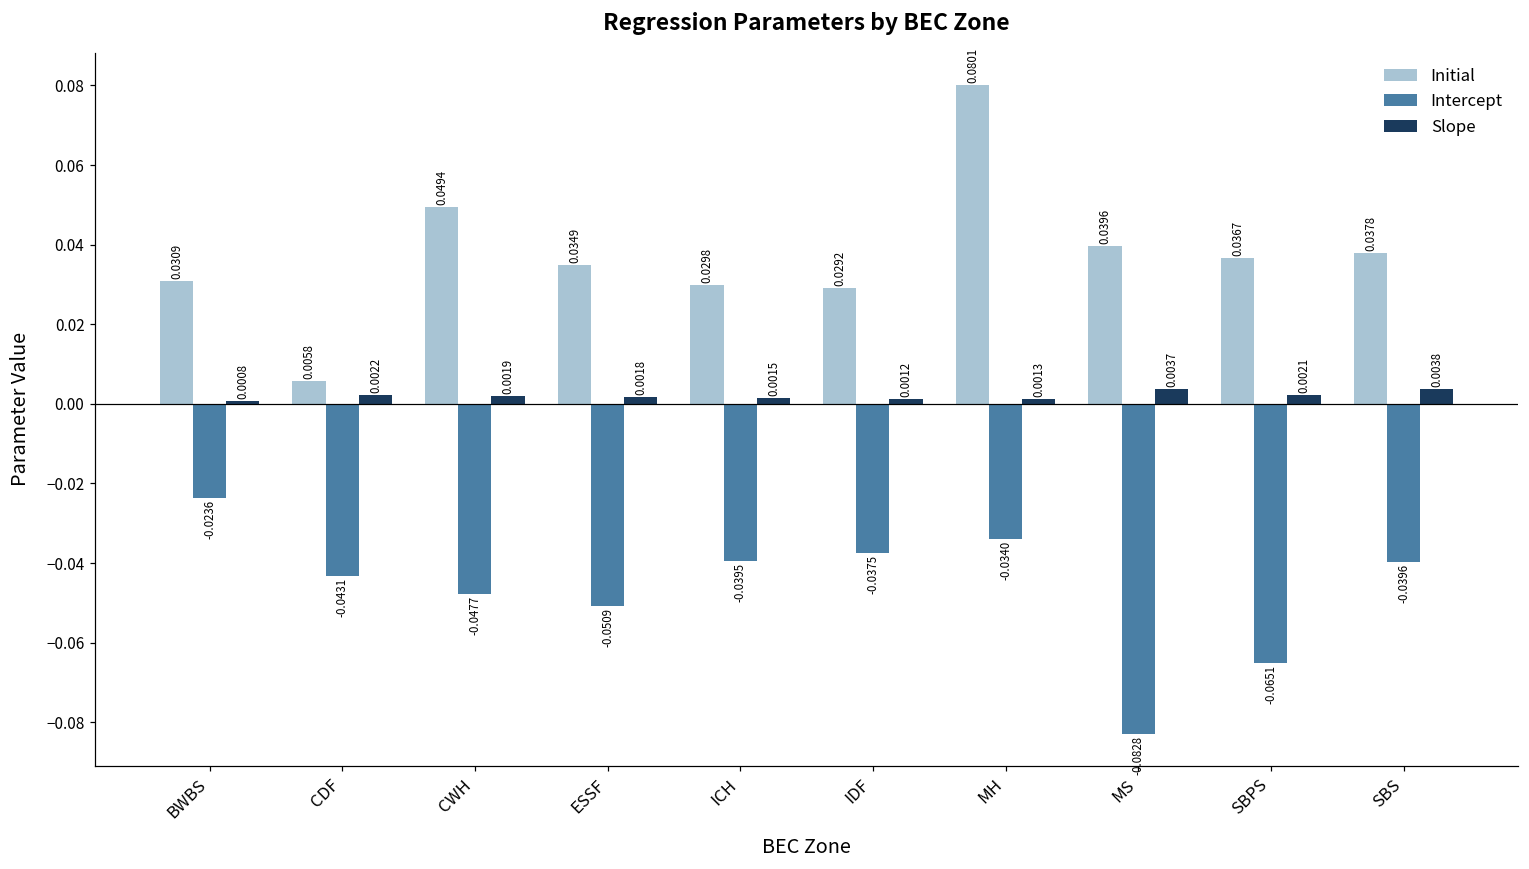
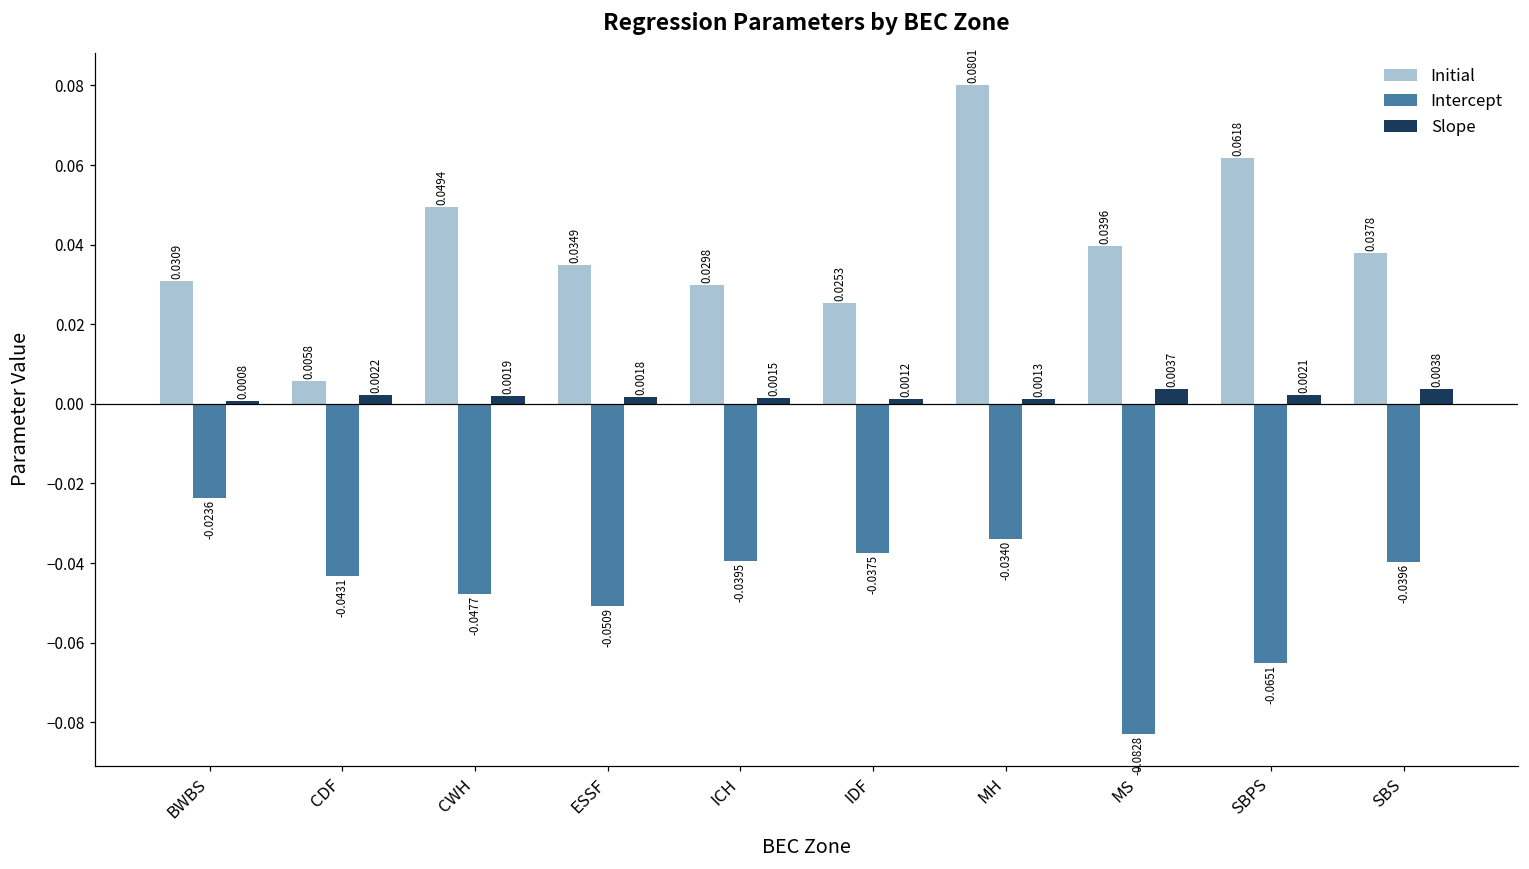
  {
    "Initial": {
      "BWBS": 0.0309,
      "CDF": 0.0058,
      "CWH": 0.0494,
      "ESSF": 0.0349,
      "ICH": 0.0298,
-     "IDF": 0.0292,
+     "IDF": 0.0253,
      "MH": 0.0801,
      "MS": 0.0396,
-     "SBPS": 0.0367,
+     "SBPS": 0.0618,
      "SBS": 0.0378
    },
    "Intercept": {
      "BWBS": -0.0236,
      "CDF": -0.0431,
      "CWH": -0.0477,
      "ESSF": -0.0509,
      "ICH": -0.0395,
      "IDF": -0.0375,
      "MH": -0.0340,
      "MS": -0.0828,
      "SBPS": -0.0651,
      "SBS": -0.0396
    },
    "Slope": {
      "BWBS": 0.0008,
      "CDF": 0.0022,
      "CWH": 0.0019,
      "ESSF": 0.0018,
      "ICH": 0.0015,
      "IDF": 0.0012,
      "MH": 0.0013,
      "MS": 0.0037,
      "SBPS": 0.0021,
      "SBS": 0.0038
    }
  }
